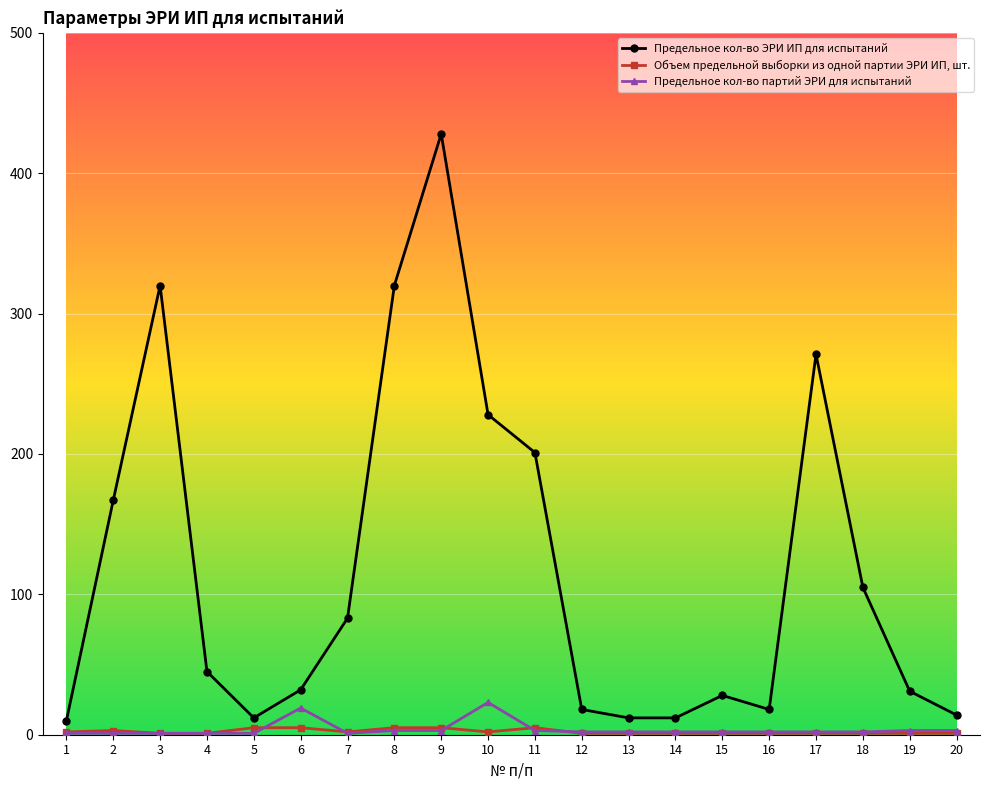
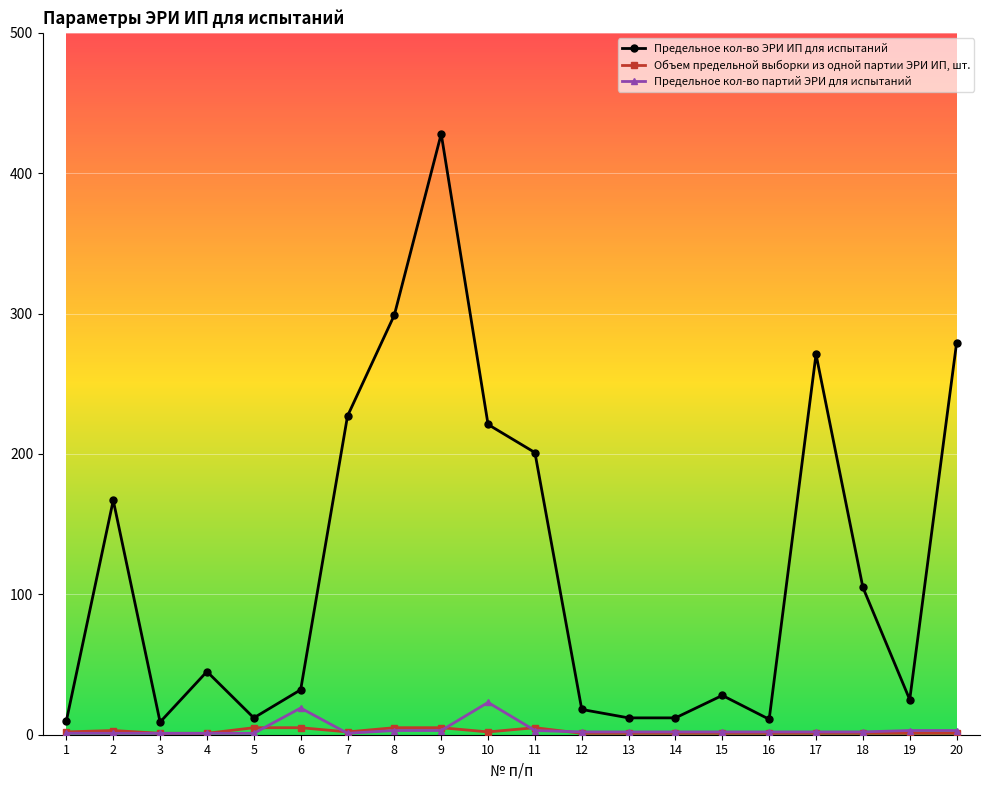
  {
    "Предельное кол-во ЭРИ ИП для испытаний": {
      "1": 10,
      "2": 167,
-     "3": 320,
+     "3": 9,
      "4": 45,
      "5": 12,
      "6": 32,
-     "7": 83,
-     "8": 320,
+     "7": 227,
+     "8": 299,
      "9": 428,
-     "10": 228,
+     "10": 221,
      "11": 201,
      "12": 18,
      "13": 12,
      "14": 12,
      "15": 28,
-     "16": 18,
+     "16": 11,
      "17": 271,
      "18": 105,
-     "19": 31,
-     "20": 14
+     "19": 25,
+     "20": 279
    },
    "Объем предельной выборки из одной партии ЭРИ ИП, шт.": {
      "2": 3,
      "5": 5,
      "6": 5,
      "8": 5,
      "9": 5,
      "10": 2,
      "11": 5,
      "19": 1,
      "20": 1
    },
    "Предельное кол-во партий ЭРИ для испытаний": {
      "2": 1,
      "5": 1,
      "6": 19,
      "8": 3,
      "9": 3,
      "10": 23,
      "11": 3,
      "19": 3,
      "20": 3
    }
  }
